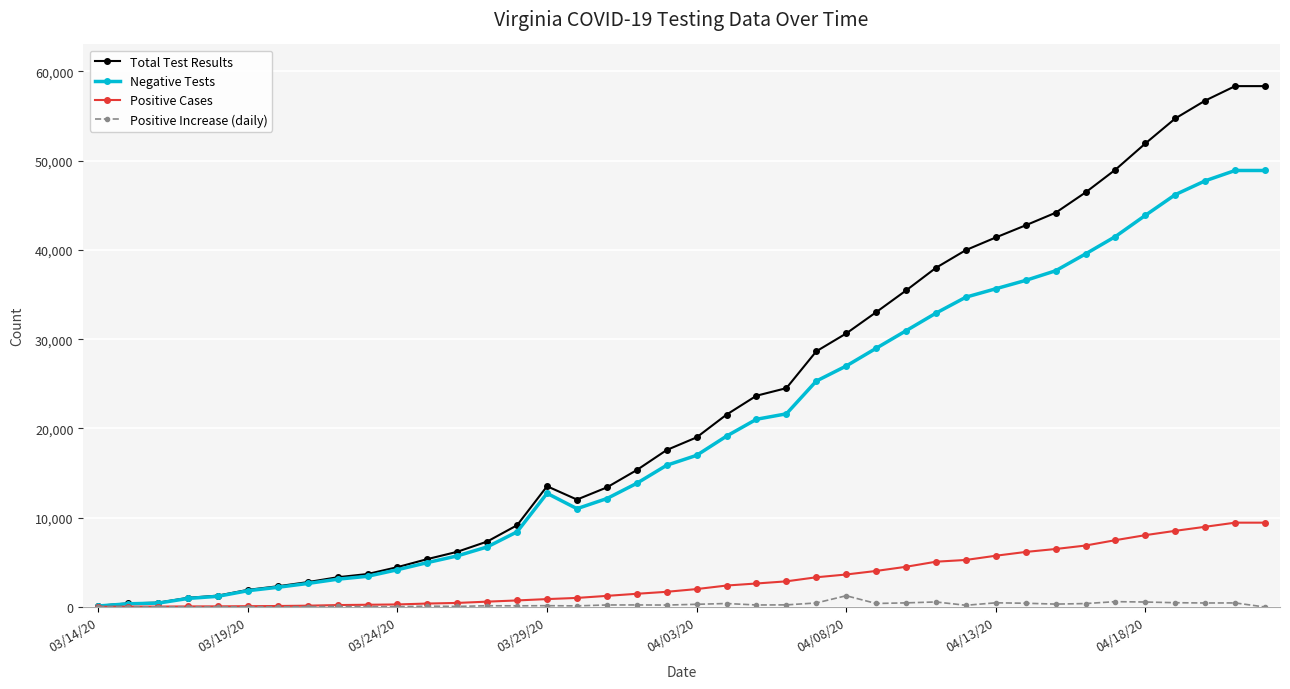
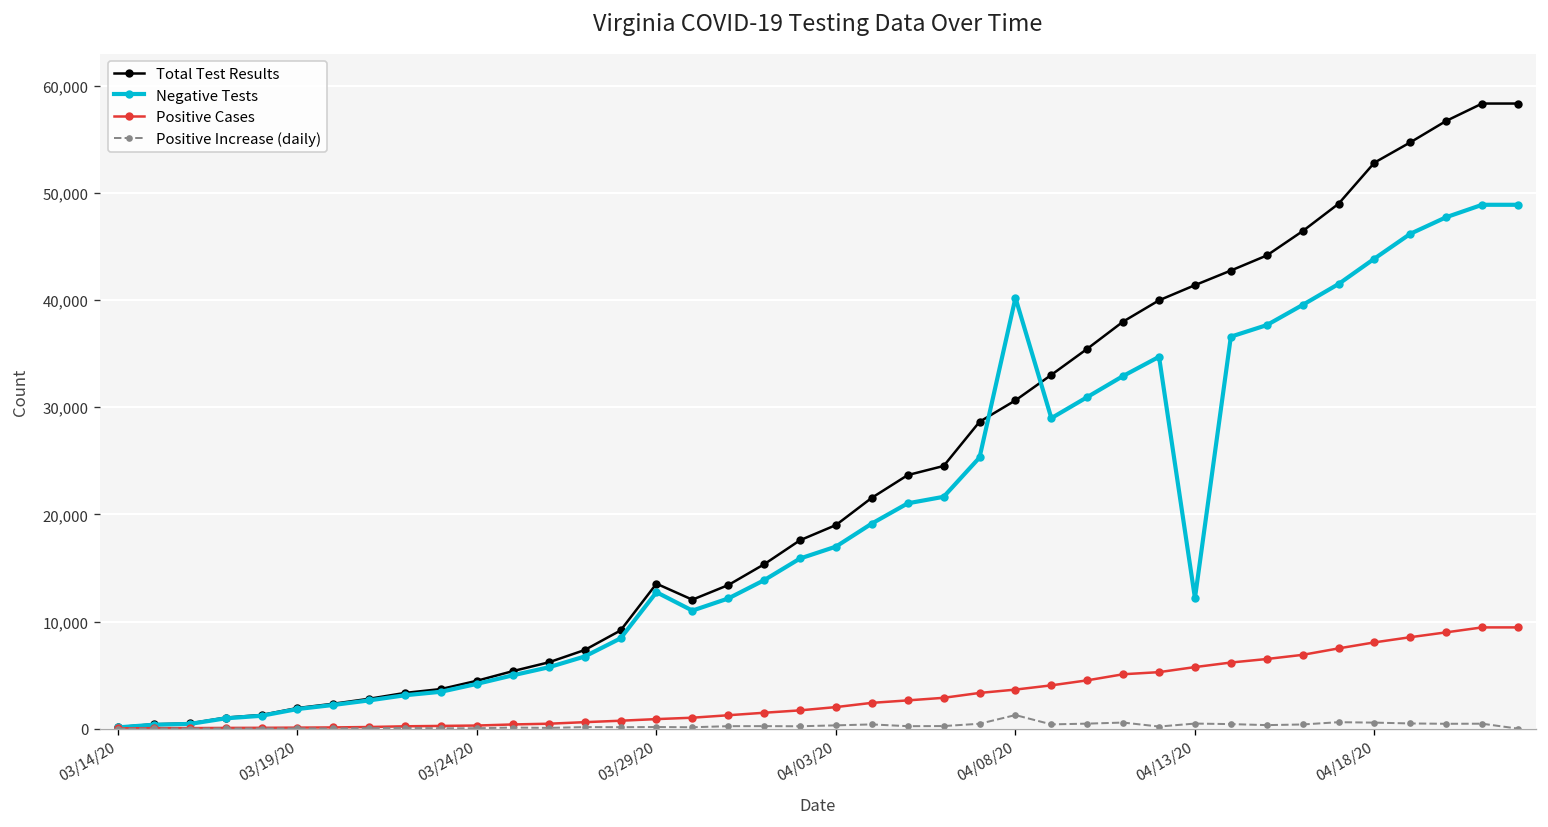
  {
    "Total Test Results": {
      "03/24/20": "4,000",
      "03/29/20": "14,000",
      "04/03/20": "19,000",
      "04/08/20": "31,000",
      "04/13/20": "41,000",
-     "04/18/20": "52,000"
+     "04/18/20": "53,000"
    },
    "Negative Tests": {
      "03/24/20": "4,000",
      "03/29/20": "13,000",
      "04/03/20": "17,000",
-     "04/08/20": "27,000",
-     "04/13/20": "36,000",
+     "04/08/20": "40,000",
+     "04/13/20": "12,000",
      "04/18/20": "44,000"
    },
    "Positive Cases": {
      "03/29/20": "1,000",
      "04/03/20": "2,000",
      "04/08/20": "4,000",
      "04/13/20": "6,000",
      "04/18/20": "8,000"
    },
    "Positive Increase (daily)": {
      "03/29/20": "0",
      "04/03/20": "0",
      "04/08/20": "1,000",
      "04/13/20": "0",
      "04/18/20": "1,000"
    }
  }
